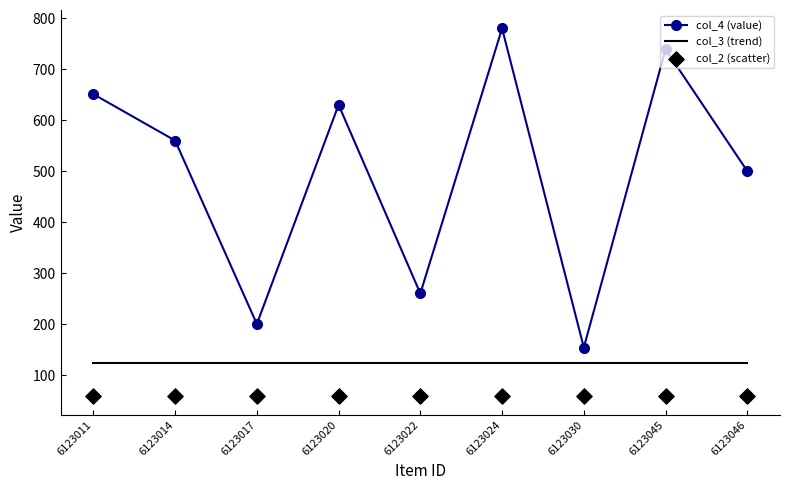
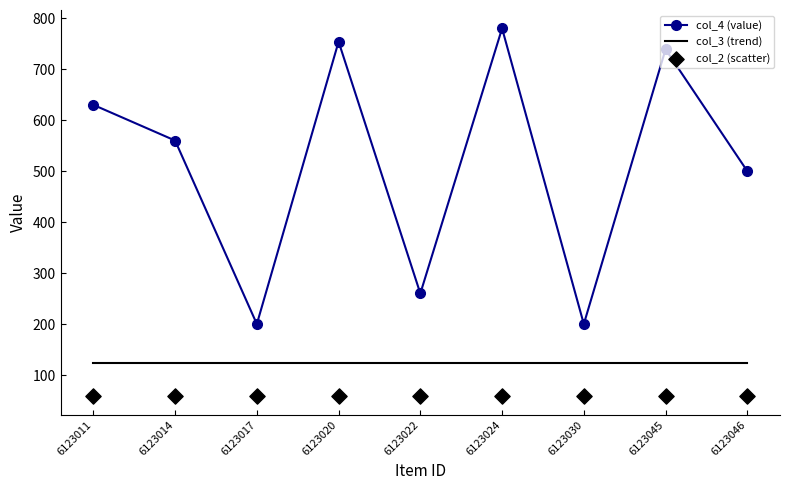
  {
    "col_4 (value)": {
-     "6123011": 650,
+     "6123011": 630,
      "6123014": 560,
      "6123017": 200,
-     "6123020": 630,
+     "6123020": 750,
      "6123022": 260,
      "6123024": 780,
-     "6123030": 150,
+     "6123030": 200,
      "6123046": 500
    }
  }
